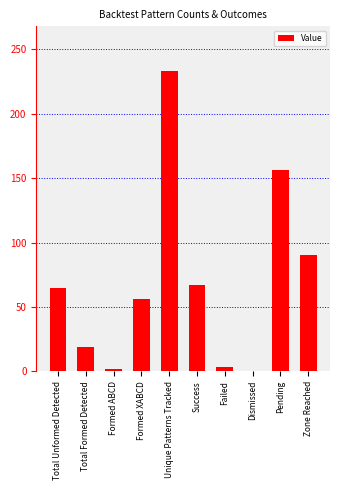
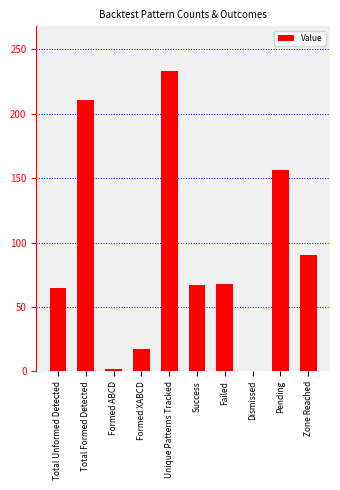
  {
    "Total Unformed Detected": 65,
-   "Total Formed Detected": 19,
+   "Total Formed Detected": 211,
    "Formed ABCD": 2,
-   "Formed XABCD": 56,
+   "Formed XABCD": 17,
    "Unique Patterns Tracked": 233,
    "Success": 67,
-   "Failed": 3,
+   "Failed": 68,
    "Dismissed": 0,
    "Pending": 156,
    "Zone Reached": 90
  }
